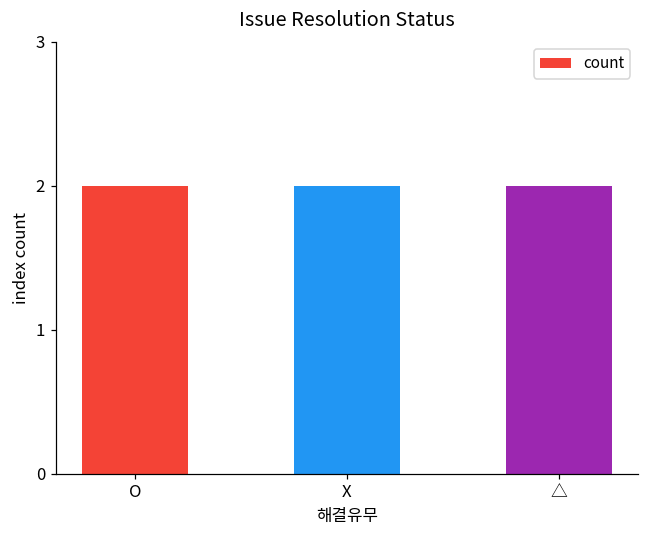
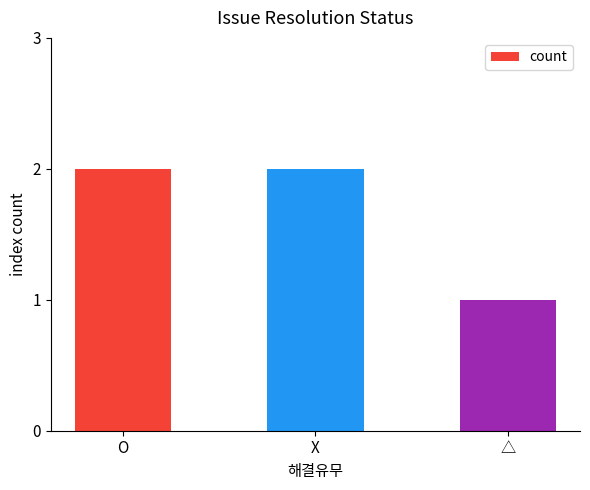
  {
    "O": 2,
    "X": 2,
-   "△": 2
+   "△": 1
  }
